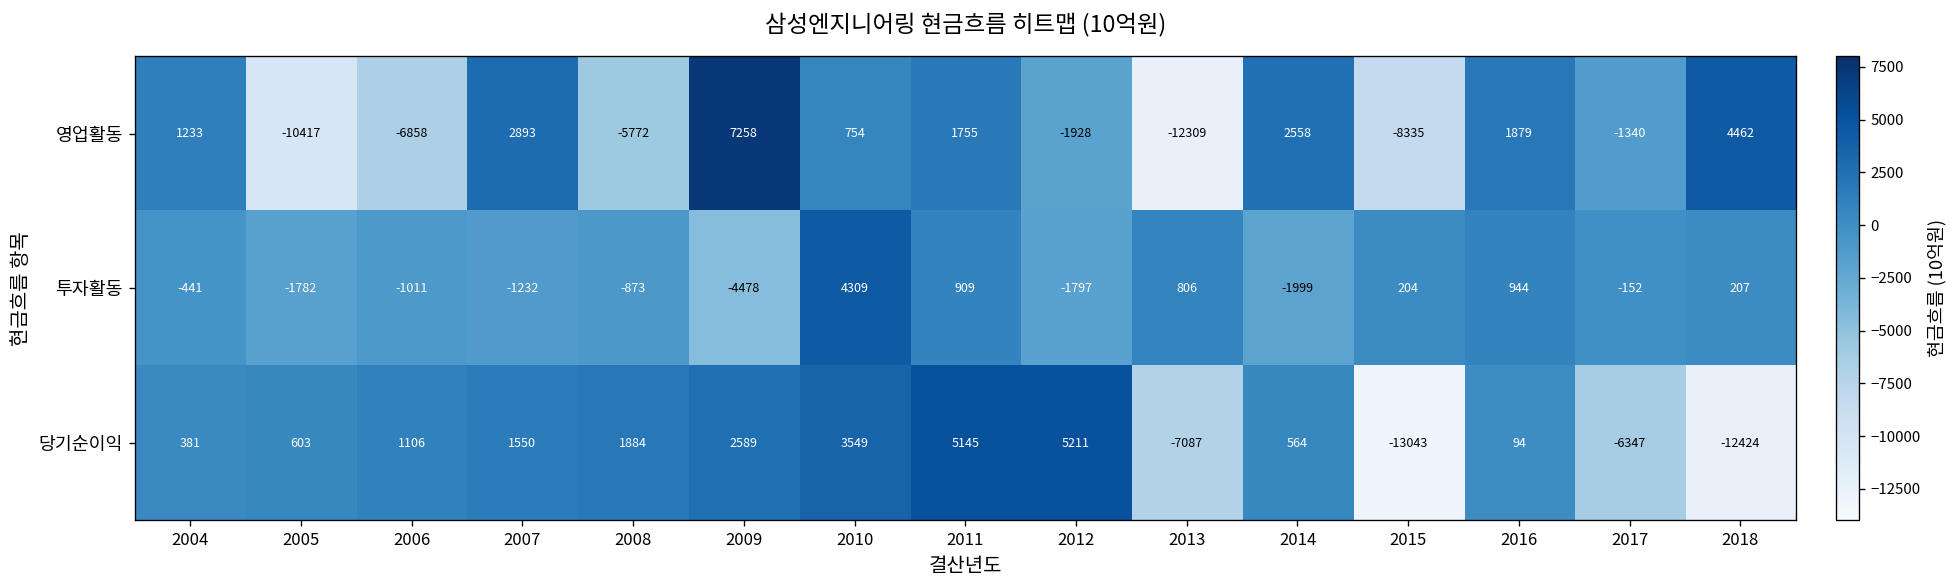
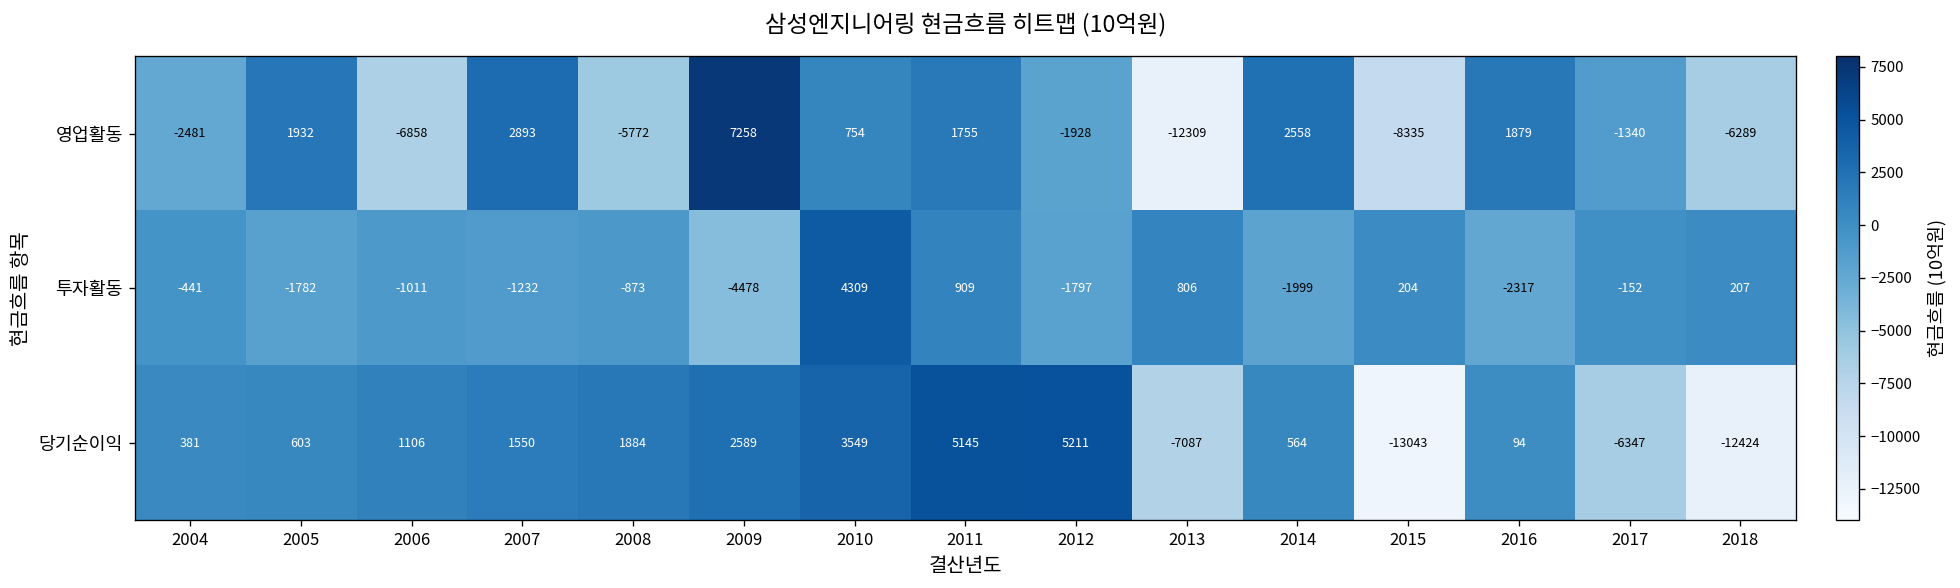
  {
    "영업활동": {
-     "2004": 1233,
-     "2005": -10417,
+     "2004": -2481,
+     "2005": 1932,
      "2006": -6858,
      "2007": 2893,
      "2008": -5772,
      "2009": 7258,
      "2010": 754,
      "2011": 1755,
      "2012": -1928,
      "2013": -12309,
      "2014": 2558,
      "2015": -8335,
      "2016": 1879,
      "2017": -1340,
-     "2018": 4462
+     "2018": -6289
    },
    "투자활동": {
      "2004": -441,
      "2005": -1782,
      "2006": -1011,
      "2007": -1232,
      "2008": -873,
      "2009": -4478,
      "2010": 4309,
      "2011": 909,
      "2012": -1797,
      "2013": 806,
      "2014": -1999,
      "2015": 204,
-     "2016": 944,
+     "2016": -2317,
      "2017": -152,
      "2018": 207
    },
    "당기순이익": {
      "2004": 381,
      "2005": 603,
      "2006": 1106,
      "2007": 1550,
      "2008": 1884,
      "2009": 2589,
      "2010": 3549,
      "2011": 5145,
      "2012": 5211,
      "2013": -7087,
      "2014": 564,
      "2015": -13043,
      "2016": 94,
      "2017": -6347,
      "2018": -12424
    }
  }
